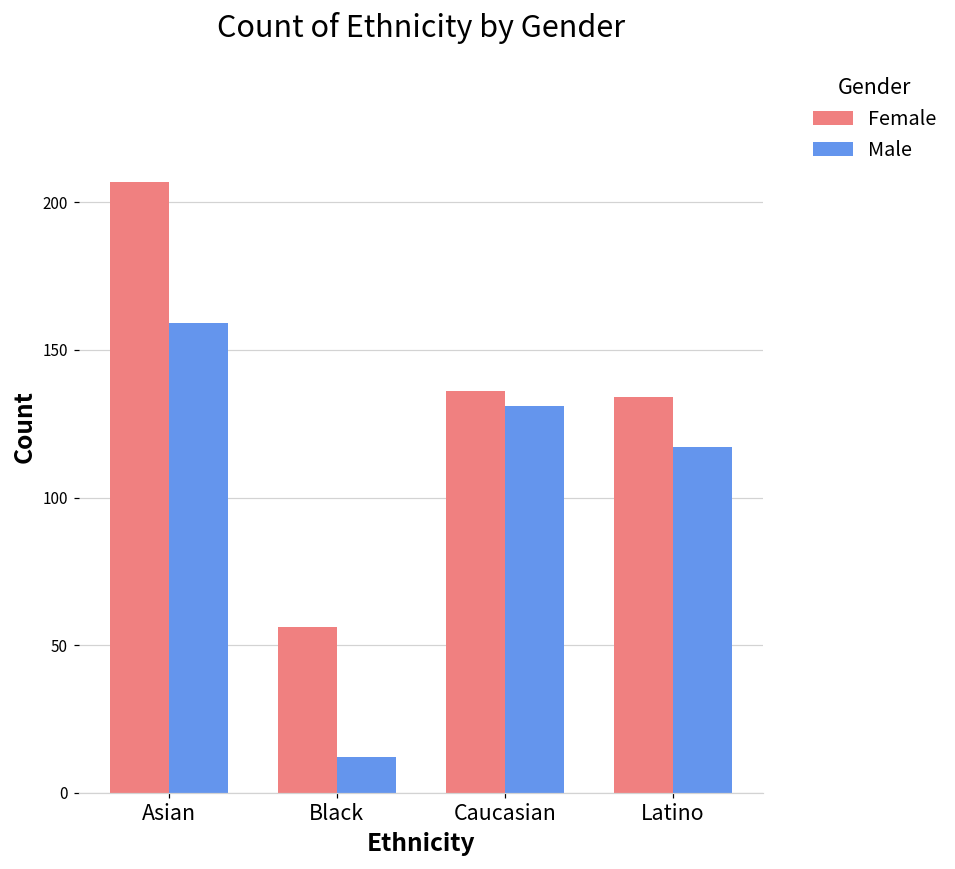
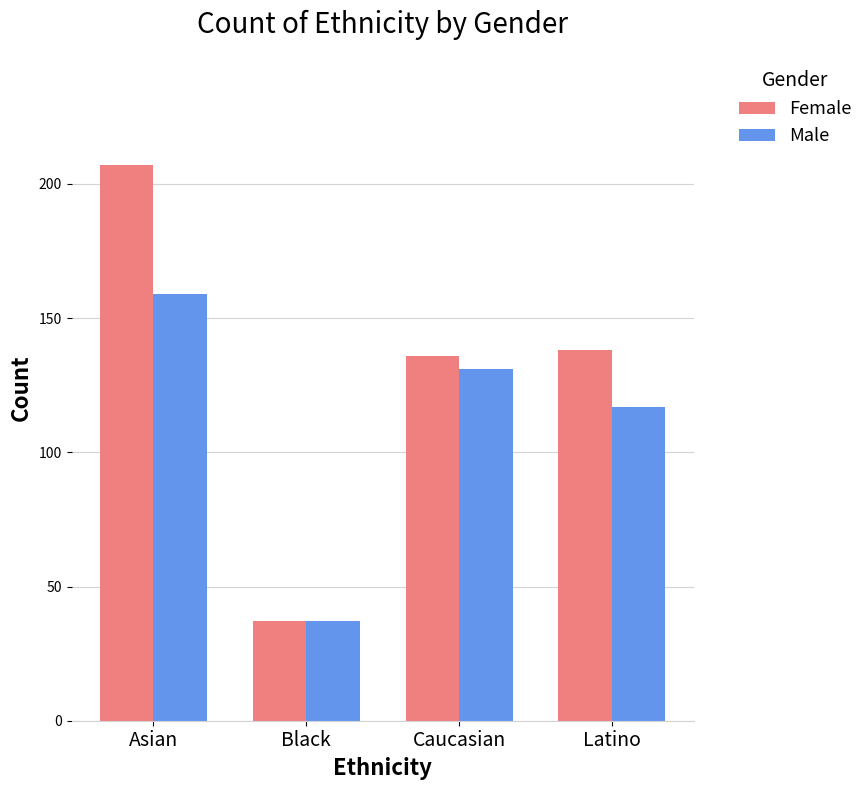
  {
    "Female": {
      "Asian": 207,
-     "Black": 56,
+     "Black": 37,
      "Caucasian": 136,
-     "Latino": 134
+     "Latino": 138
    },
    "Male": {
      "Asian": 159,
-     "Black": 12,
+     "Black": 37,
      "Caucasian": 131,
      "Latino": 117
    }
  }
